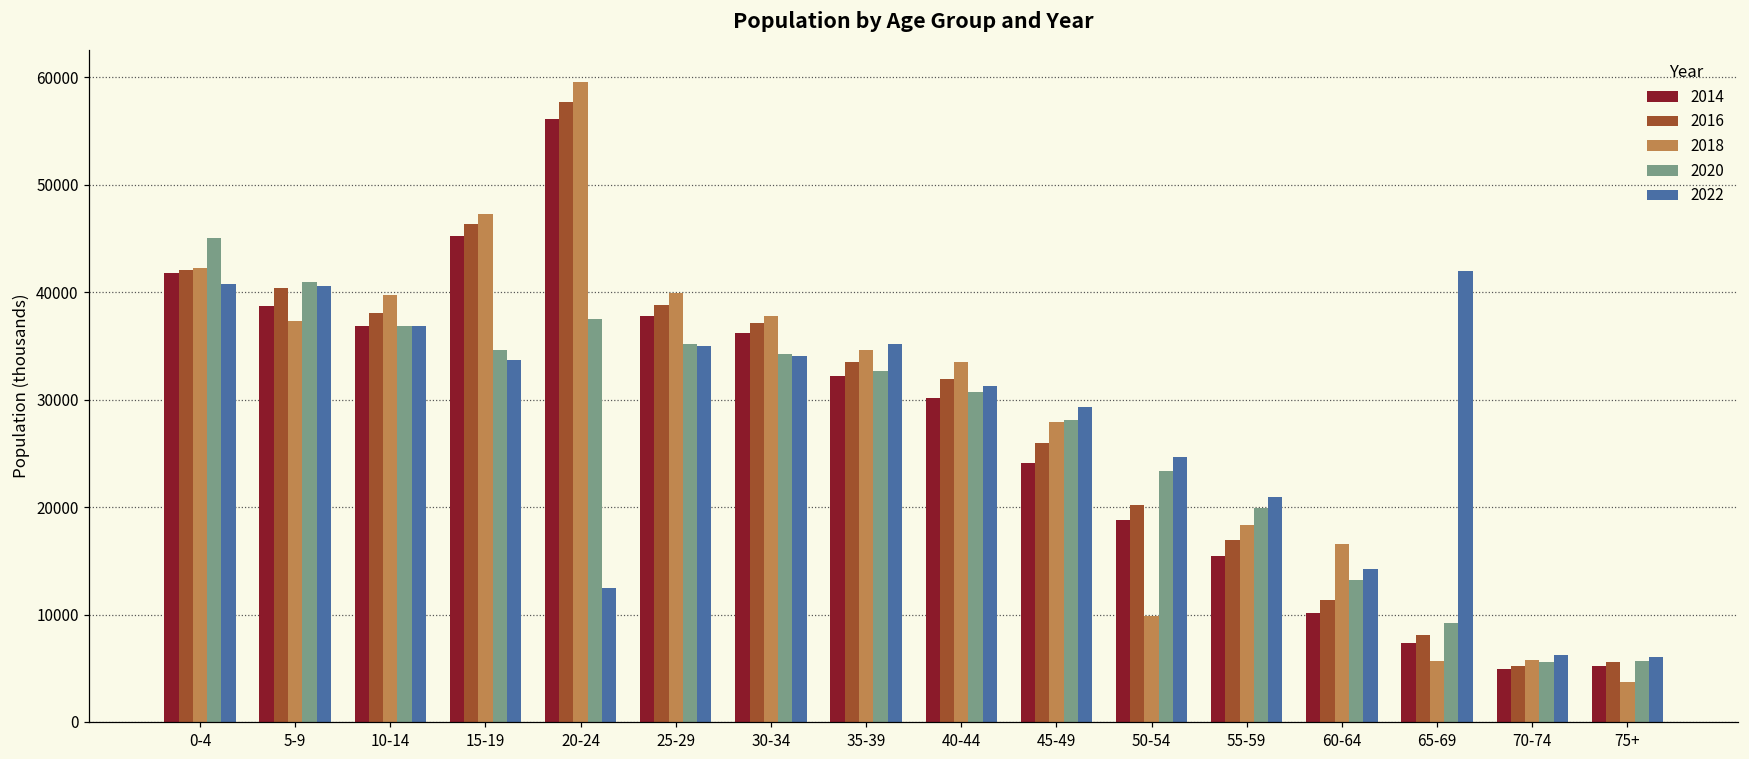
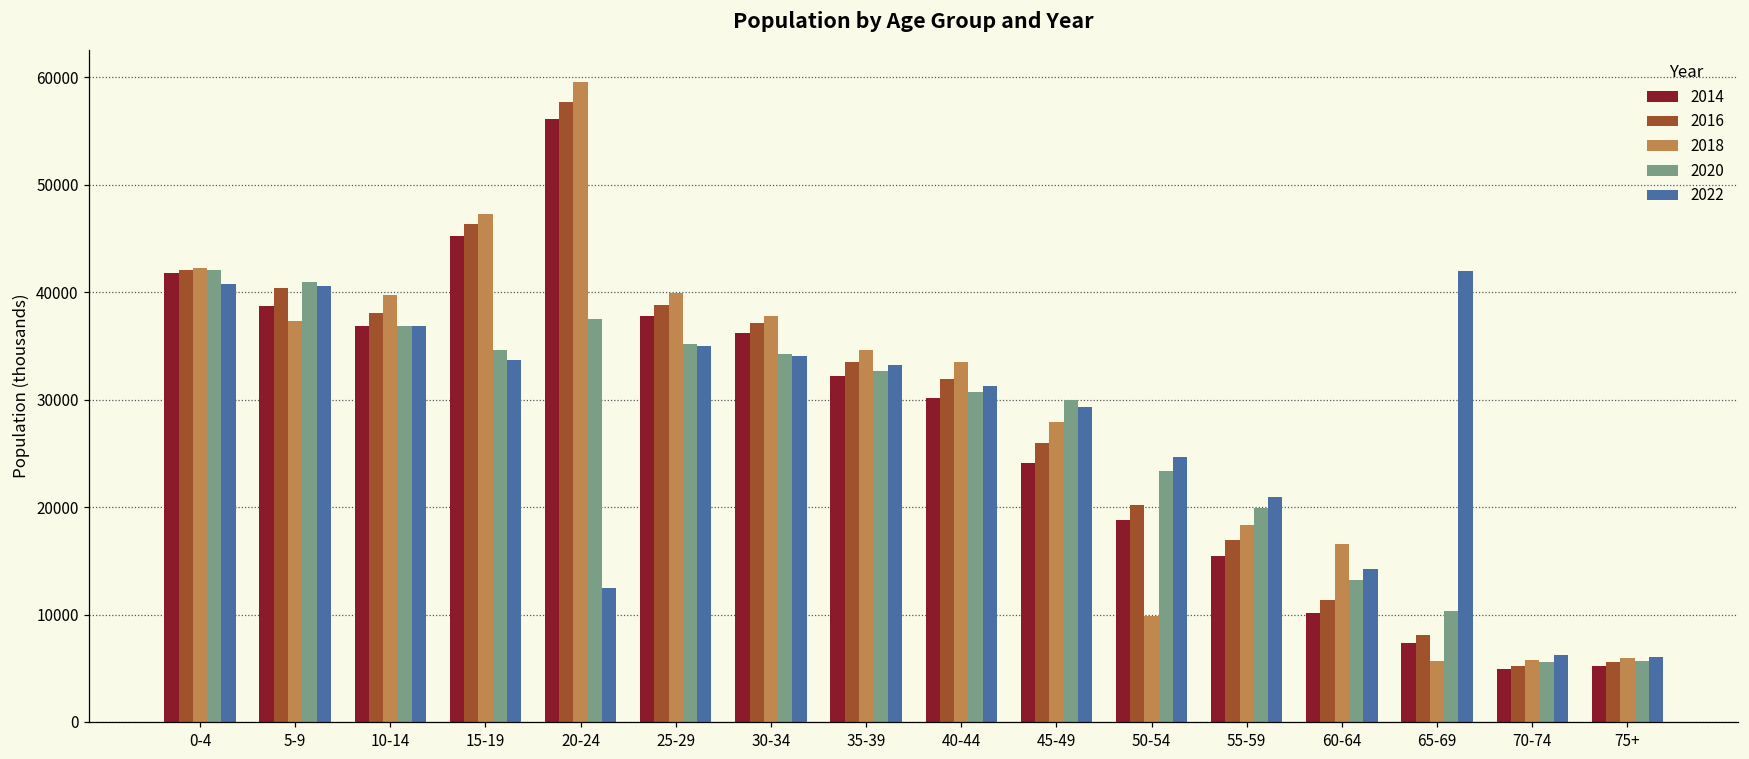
  {
    "2018": {
      "0-4": 42000,
      "5-9": 37000,
      "10-14": 40000,
      "15-19": 47000,
      "20-24": 60000,
      "25-29": 40000,
      "30-34": 38000,
      "35-39": 35000,
      "40-44": 33000,
      "45-49": 28000,
      "50-54": 10000,
      "55-59": 18000,
      "60-64": 17000,
      "65-69": 6000,
      "70-74": 6000,
-     "75+": 4000
+     "75+": 6000
    },
    "2020": {
-     "0-4": 45000,
+     "0-4": 42000,
      "5-9": 41000,
      "10-14": 37000,
      "15-19": 35000,
      "20-24": 38000,
      "25-29": 35000,
      "30-34": 34000,
      "35-39": 33000,
      "40-44": 31000,
-     "45-49": 28000,
+     "45-49": 30000,
      "50-54": 23000,
      "55-59": 20000,
      "60-64": 13000,
-     "65-69": 9000,
+     "65-69": 10000,
      "70-74": 6000,
      "75+": 6000
    },
    "2022": {
      "0-4": 41000,
      "5-9": 41000,
      "10-14": 37000,
      "15-19": 34000,
      "20-24": 12000,
      "25-29": 35000,
      "30-34": 34000,
-     "35-39": 35000,
+     "35-39": 33000,
      "40-44": 31000,
      "45-49": 29000,
      "50-54": 25000,
      "55-59": 21000,
      "60-64": 14000,
      "65-69": 42000,
      "70-74": 6000,
      "75+": 6000
    }
  }
